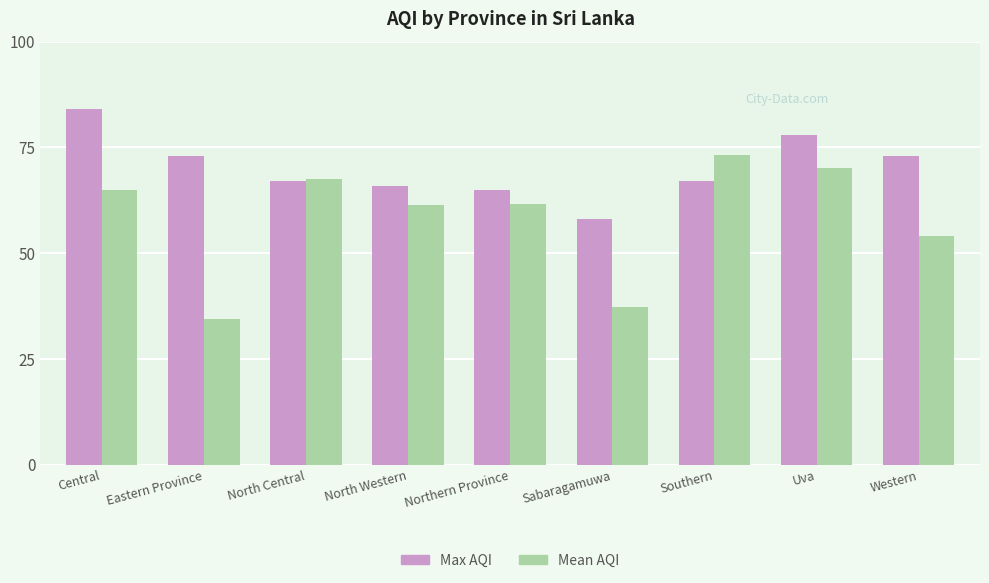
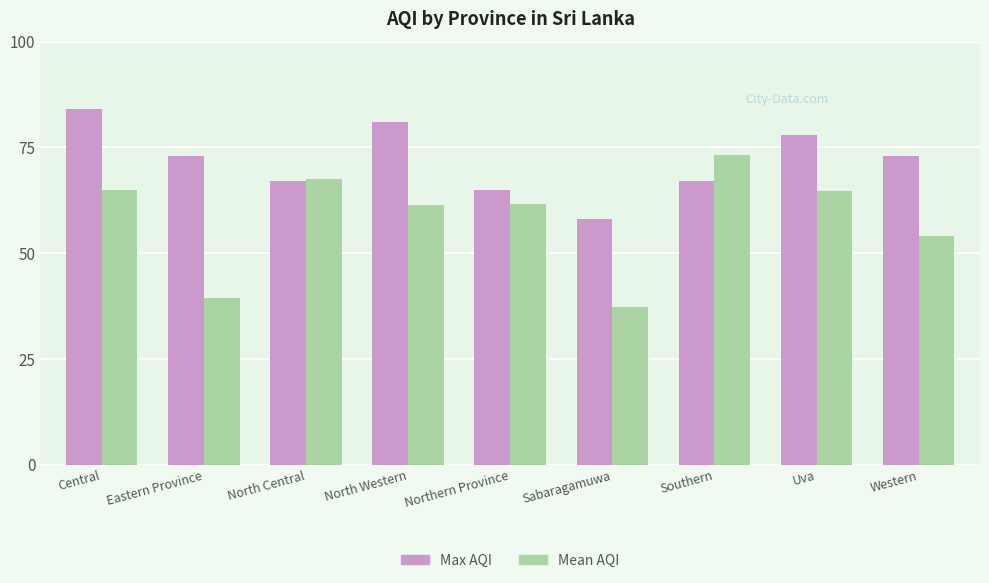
  {
    "Max AQI": {
      "Central": 84,
      "Eastern Province": 73,
      "North Central": 67,
-     "North Western": 66,
+     "North Western": 81,
      "Northern Province": 65,
      "Sabaragamuwa": 58,
      "Southern": 67,
      "Uva": 78,
      "Western": 73
    },
    "Mean AQI": {
      "Central": 65,
-     "Eastern Province": 35,
+     "Eastern Province": 40,
      "North Central": 68,
      "North Western": 61,
      "Northern Province": 62,
      "Sabaragamuwa": 37,
      "Southern": 73,
-     "Uva": 70,
+     "Uva": 65,
      "Western": 54
    }
  }
